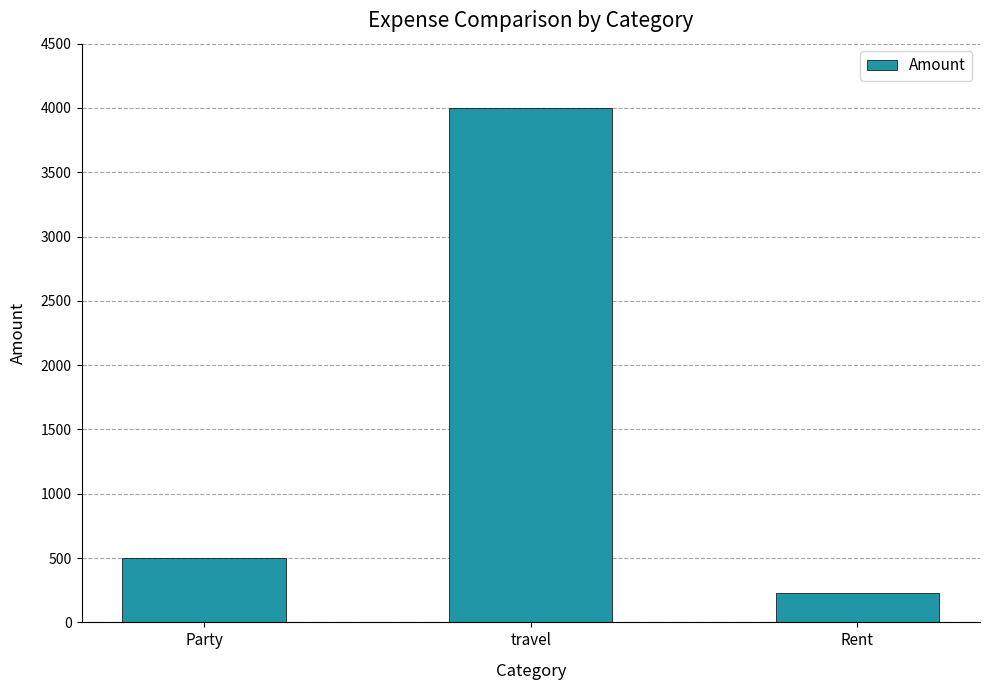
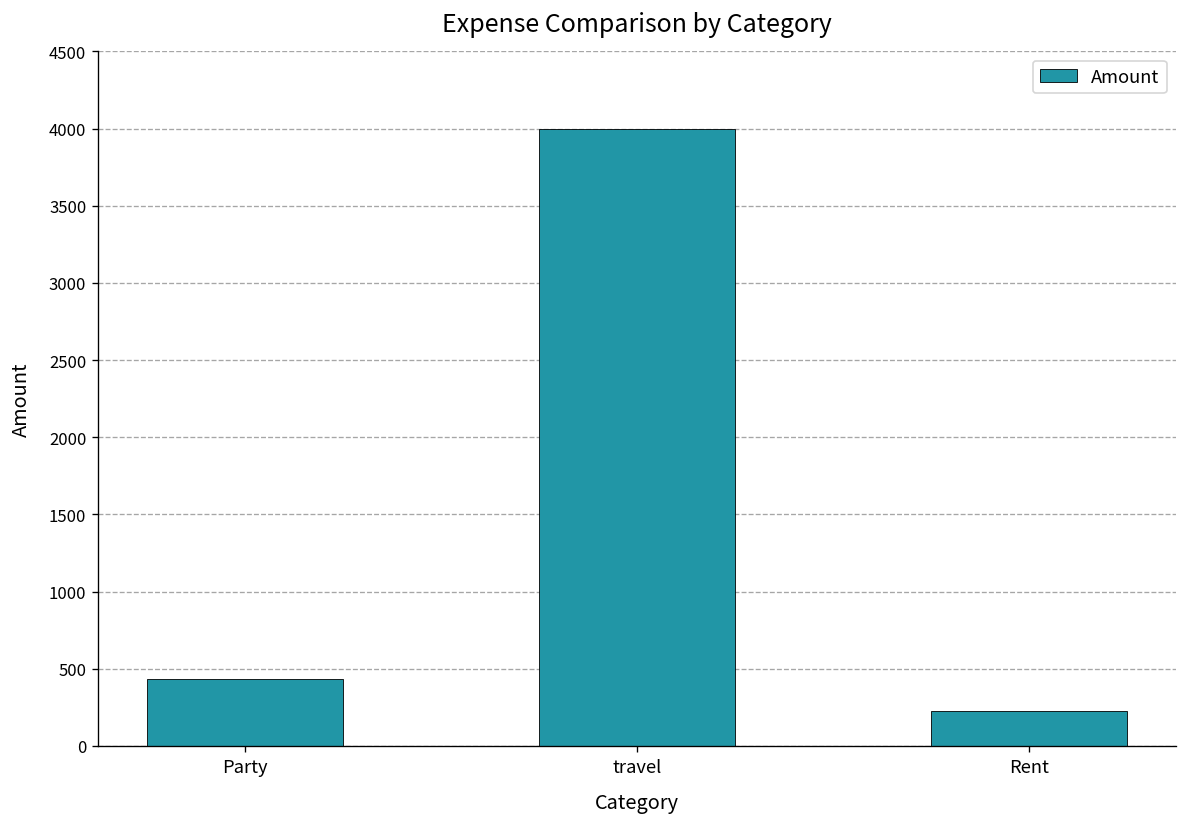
  {
-   "Party": 500,
+   "Party": 430,
    "travel": 4000,
    "Rent": 230
  }
